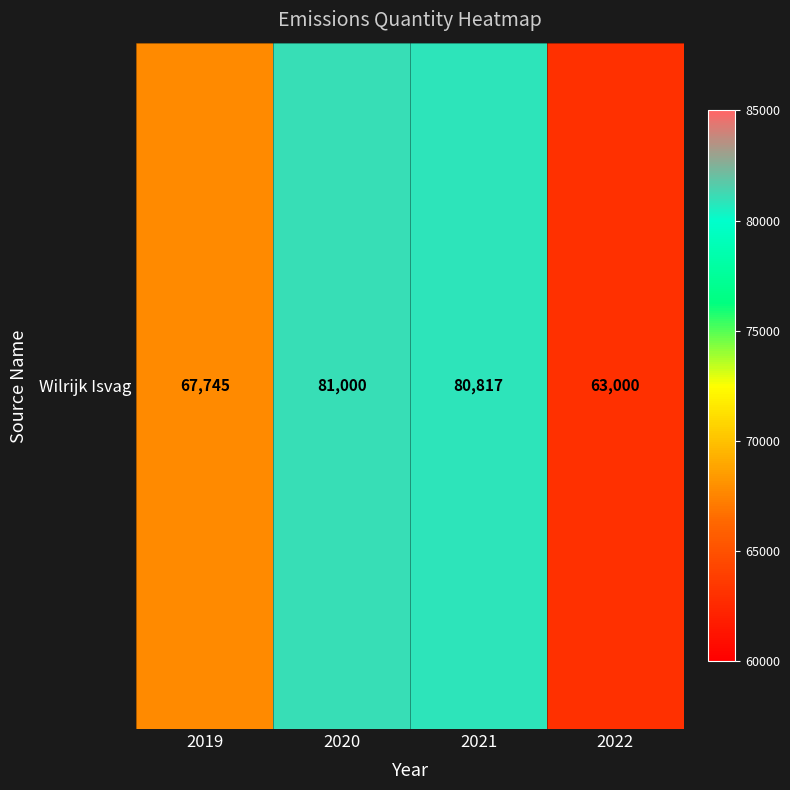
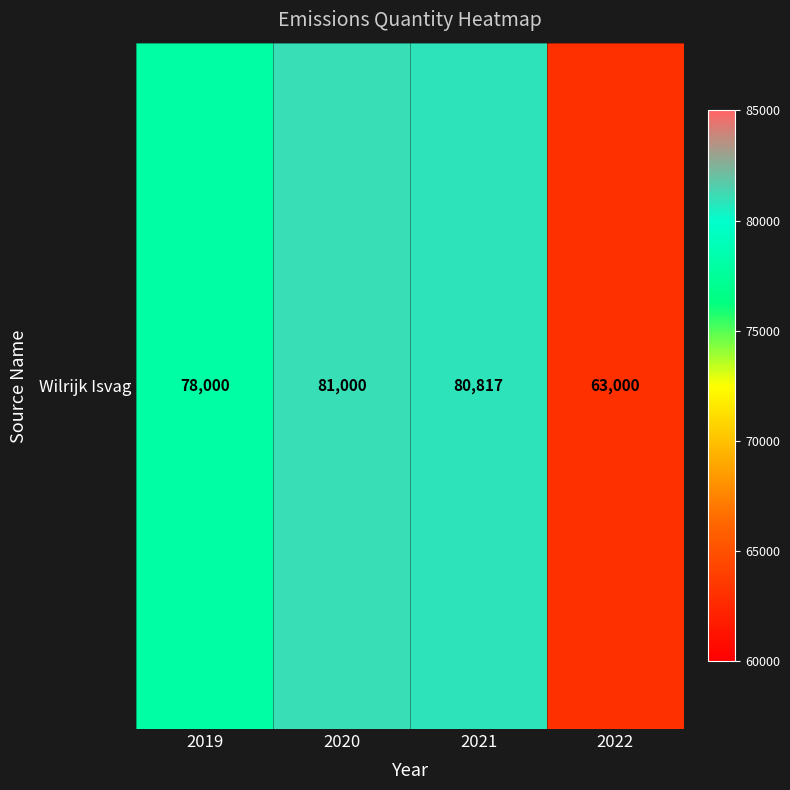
  {
    "Wilrijk Isvag": {
-     "2019": "67,745",
+     "2019": "78,000",
      "2020": "81,000",
      "2021": "80,817",
      "2022": "63,000"
    }
  }
